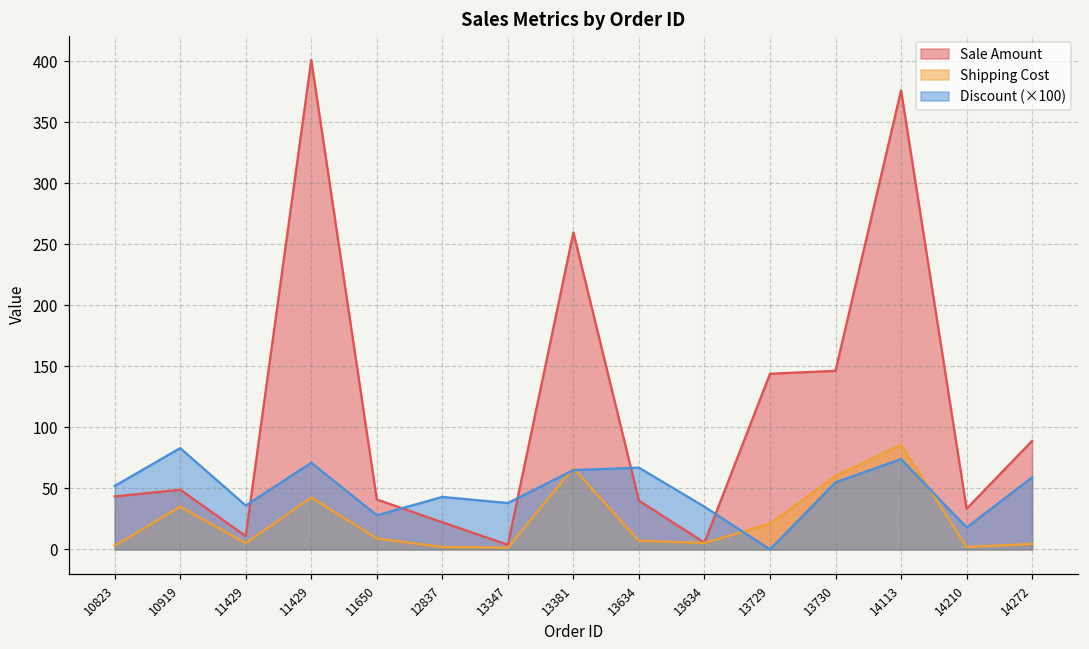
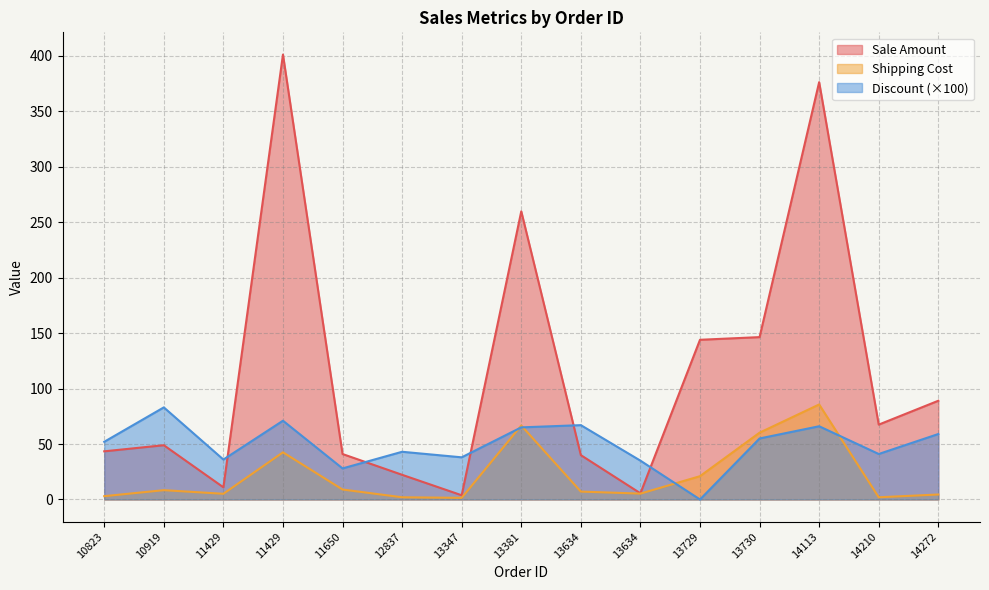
  {
    "Sale Amount": {
      "10823": 43,
      "10919": 49,
      "11650": 41,
      "12837": 22,
      "13381": 260,
      "13729": 144,
      "13730": 146,
      "14113": 376,
-     "14210": 33,
+     "14210": 67,
      "14272": 89
    },
    "Shipping Cost": {
      "10823": 3,
-     "10919": 35,
+     "10919": 8,
      "11650": 9,
      "12837": 2,
      "13729": 21,
      "13730": 60,
      "14113": 86,
      "14210": 2,
      "14272": 5
    },
    "Discount (×100)": {
      "10823": 52,
      "10919": 83,
      "11650": 28,
      "12837": 43,
      "13347": 38,
      "13729": 0,
      "13730": 55,
-     "14113": 74,
-     "14210": 18,
+     "14113": 66,
+     "14210": 41,
      "14272": 59
    }
  }
